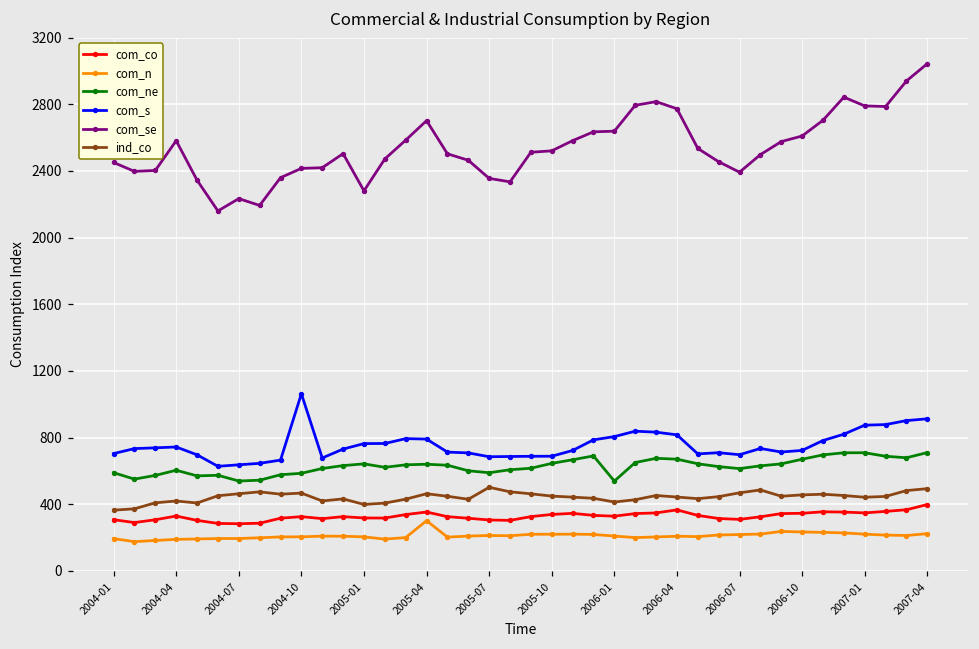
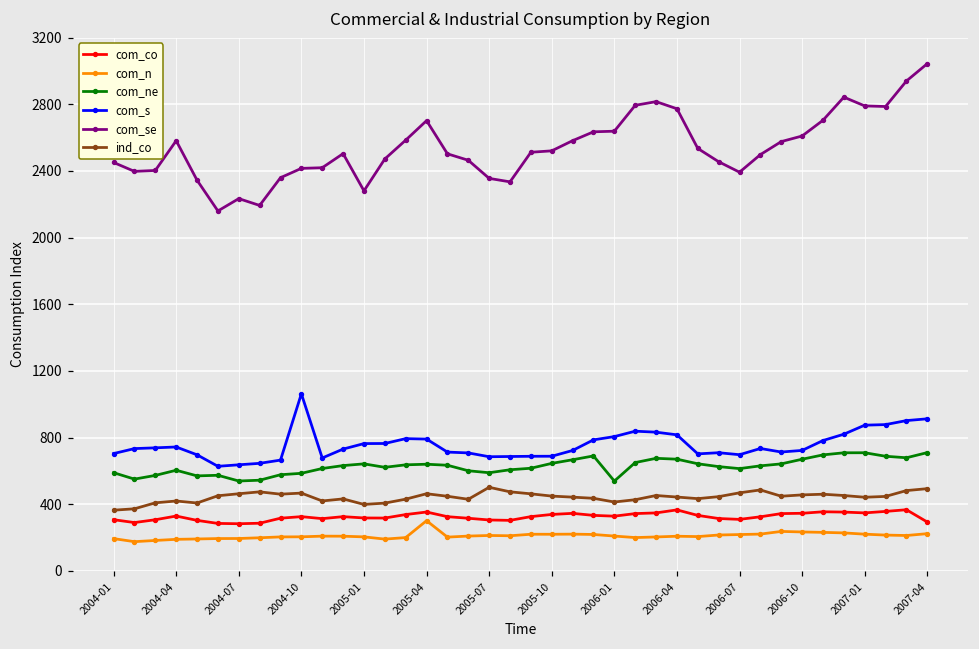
  {
    "com_co": {
      "2004-01": 310,
      "2004-04": 330,
      "2004-07": 280,
      "2004-10": 330,
      "2005-01": 320,
      "2005-04": 350,
      "2005-07": 310,
      "2005-10": 340,
      "2006-01": 330,
      "2006-04": 370,
      "2006-07": 310,
      "2006-10": 350,
      "2007-01": 350,
-     "2007-04": 400
+     "2007-04": 290
    },
    "com_n": {
      "2004-01": 190,
      "2004-04": 190,
      "2004-07": 190,
      "2004-10": 200,
      "2005-01": 200,
      "2005-04": 300,
      "2005-07": 210,
      "2005-10": 220,
      "2006-01": 210,
      "2006-04": 210,
      "2006-07": 220,
      "2006-10": 230,
      "2007-01": 220,
      "2007-04": 220
    },
    "com_ne": {
      "2004-01": 590,
      "2004-04": 600,
      "2004-07": 540,
      "2004-10": 590,
      "2005-01": 640,
      "2005-04": 640,
      "2005-07": 590,
      "2005-10": 650,
      "2006-01": 540,
      "2006-04": 670,
      "2006-07": 610,
      "2006-10": 670,
      "2007-01": 710,
      "2007-04": 710
    },
    "com_s": {
      "2004-01": 700,
      "2004-04": 740,
      "2004-07": 640,
      "2004-10": 1060,
      "2005-01": 760,
      "2005-04": 790,
      "2005-07": 690,
      "2005-10": 690,
      "2006-01": 810,
      "2006-04": 820,
      "2006-07": 700,
      "2006-10": 720,
      "2007-01": 870,
      "2007-04": 910
    },
    "com_se": {
      "2004-01": 2450,
      "2004-04": 2580,
      "2004-07": 2230,
      "2004-10": 2420,
      "2005-01": 2280,
      "2005-04": 2700,
      "2005-07": 2350,
      "2005-10": 2520,
      "2006-01": 2640,
      "2006-04": 2770,
      "2006-07": 2390,
      "2006-10": 2610,
      "2007-01": 2790,
      "2007-04": 3040
    },
    "ind_co": {
      "2004-01": 360,
      "2004-04": 420,
      "2004-07": 460,
      "2004-10": 470,
      "2005-01": 400,
      "2005-04": 460,
      "2005-07": 500,
      "2005-10": 450,
      "2006-01": 410,
      "2006-04": 440,
      "2006-07": 470,
      "2006-10": 460,
      "2007-01": 440,
      "2007-04": 490
    }
  }
